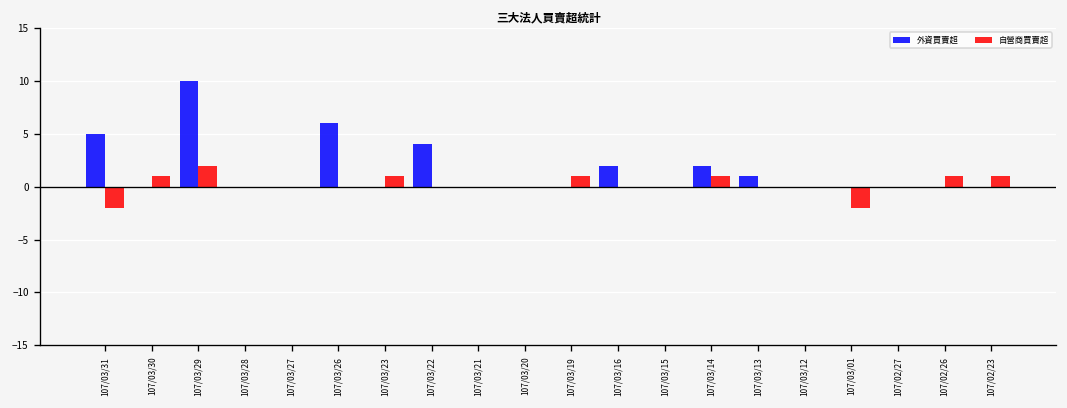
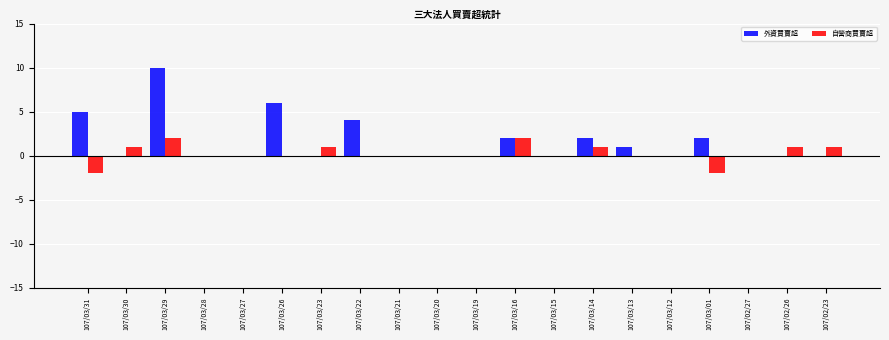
  {
    "外資買賣超": {
      "107/03/31": 5,
      "107/03/30": 0,
      "107/03/29": 10,
      "107/03/28": 0,
      "107/03/27": 0,
      "107/03/26": 6,
      "107/03/23": 0,
      "107/03/22": 4,
      "107/03/21": 0,
      "107/03/20": 0,
      "107/03/19": 0,
      "107/03/16": 2,
      "107/03/15": 0,
      "107/03/14": 2,
      "107/03/13": 1,
      "107/03/12": 0,
-     "107/03/01": 0,
+     "107/03/01": 2,
      "107/02/27": 0,
      "107/02/26": 0,
      "107/02/23": 0
    },
    "自營商買賣超": {
      "107/03/31": -2,
      "107/03/30": 1,
      "107/03/29": 2,
      "107/03/28": 0,
      "107/03/27": 0,
      "107/03/26": 0,
      "107/03/23": 1,
      "107/03/22": 0,
      "107/03/21": 0,
      "107/03/20": 0,
-     "107/03/19": 1,
-     "107/03/16": 0,
+     "107/03/19": 0,
+     "107/03/16": 2,
      "107/03/15": 0,
      "107/03/14": 1,
      "107/03/13": 0,
      "107/03/12": 0,
      "107/03/01": -2,
      "107/02/27": 0,
      "107/02/26": 1,
      "107/02/23": 1
    }
  }
